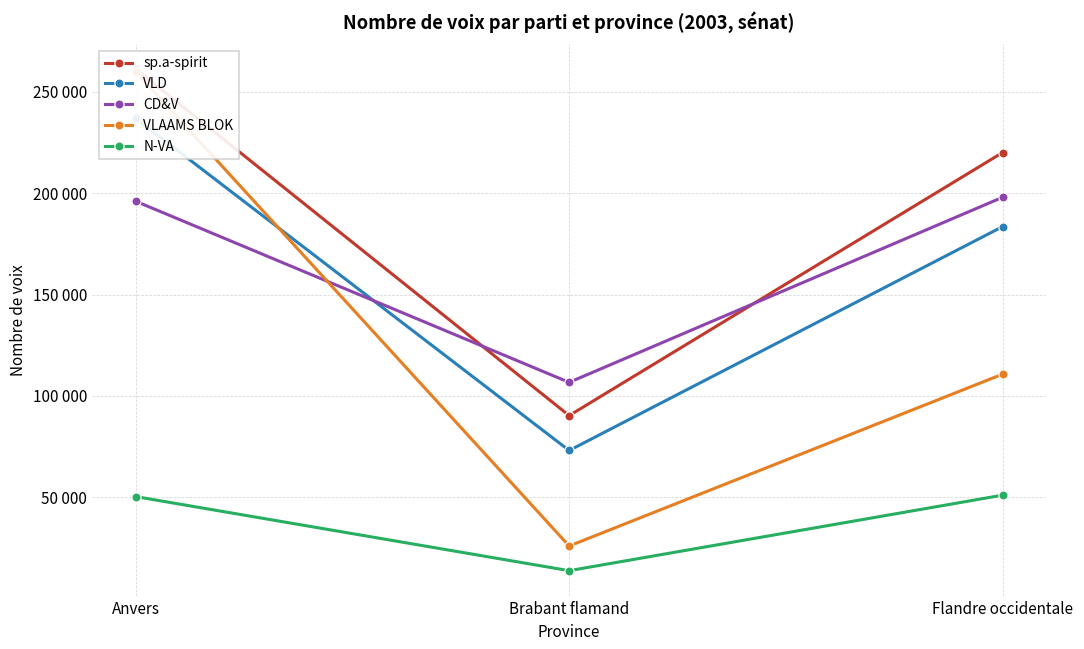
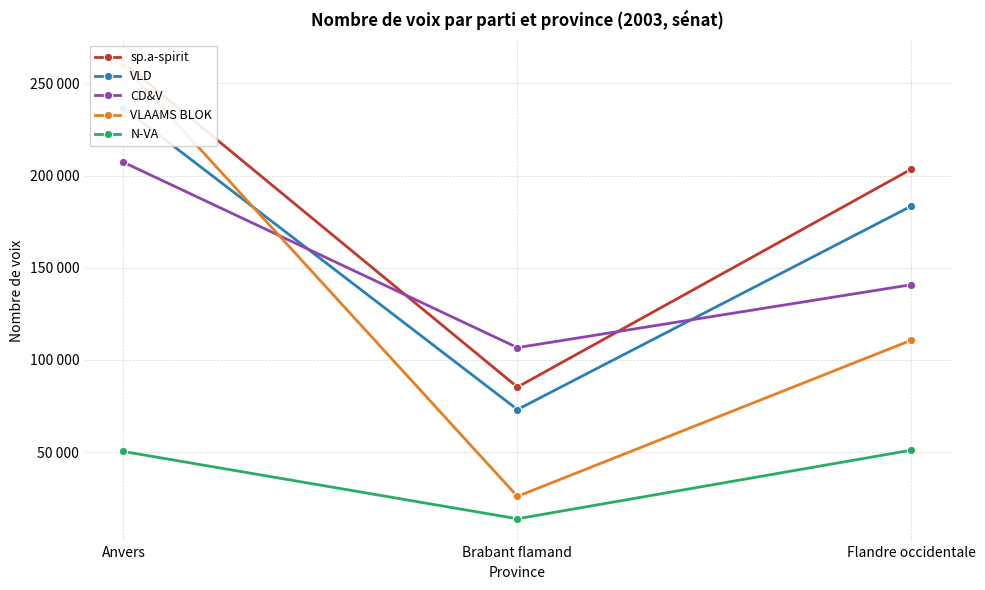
  {
    "sp.a-spirit": {
-     "Brabant flamand": 90000,
-     "Flandre occidentale": 220000
+     "Brabant flamand": 85000,
+     "Flandre occidentale": 203000
    },
    "VLD": {
      "Brabant flamand": 73000,
      "Flandre occidentale": 183000
    },
    "CD&V": {
-     "Anvers": 196000,
+     "Anvers": 207000,
      "Brabant flamand": 107000,
-     "Flandre occidentale": 198000
+     "Flandre occidentale": 141000
    },
    "VLAAMS BLOK": {
      "Brabant flamand": 26000,
      "Flandre occidentale": 111000
    },
    "N-VA": {
      "Anvers": 50000,
      "Brabant flamand": 14000,
      "Flandre occidentale": 51000
    }
  }
